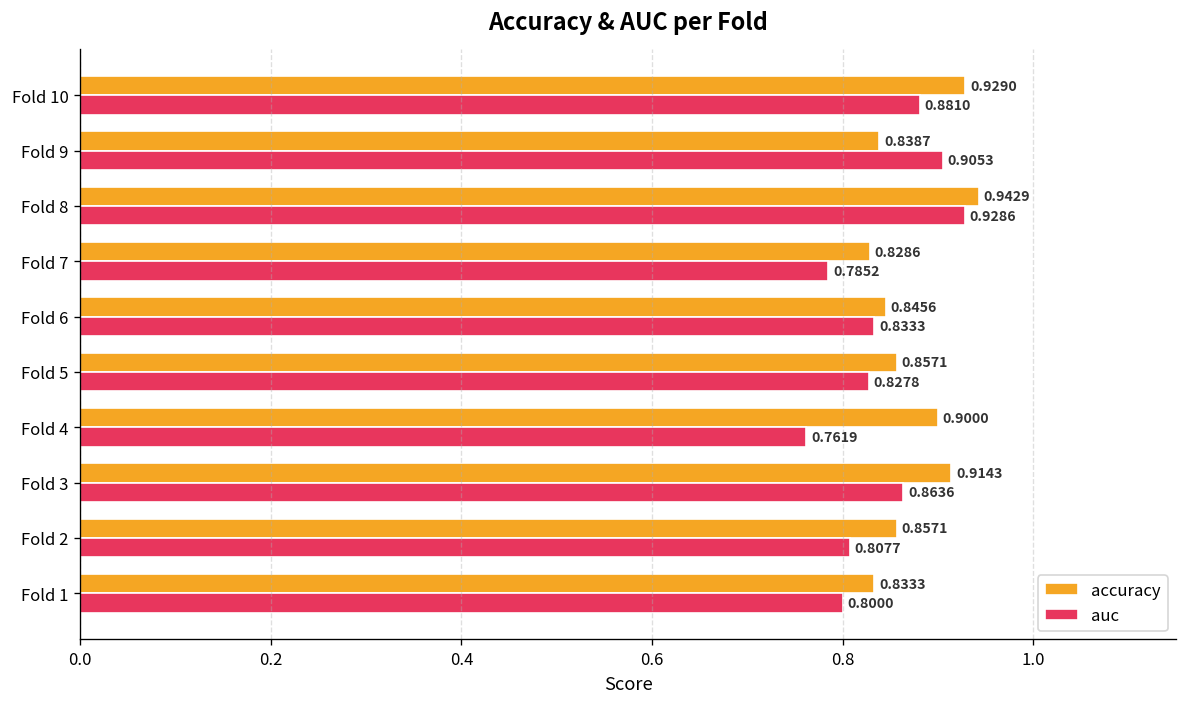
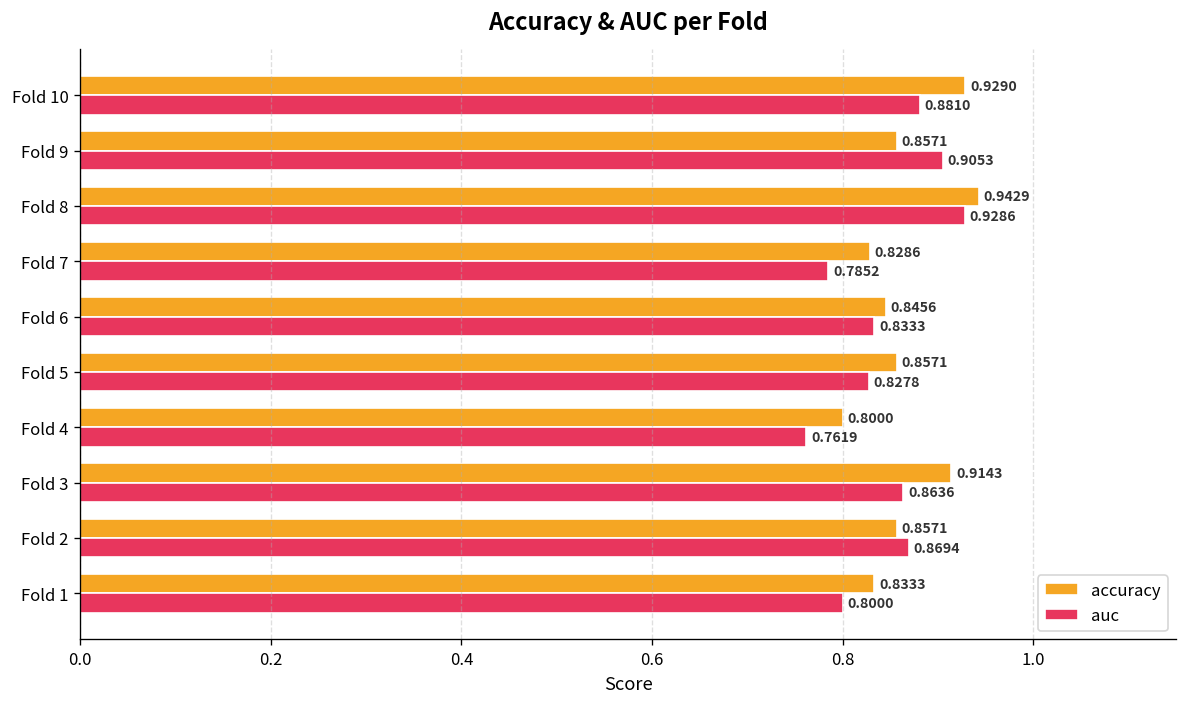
  {
    "accuracy": {
      "Fold 10": 0.9290,
-     "Fold 9": 0.8387,
+     "Fold 9": 0.8571,
      "Fold 8": 0.9429,
      "Fold 7": 0.8286,
      "Fold 6": 0.8456,
      "Fold 5": 0.8571,
-     "Fold 4": 0.9000,
+     "Fold 4": 0.8000,
      "Fold 3": 0.9143,
      "Fold 2": 0.8571,
      "Fold 1": 0.8333
    },
    "auc": {
      "Fold 10": 0.8810,
      "Fold 9": 0.9053,
      "Fold 8": 0.9286,
      "Fold 7": 0.7852,
      "Fold 6": 0.8333,
      "Fold 5": 0.8278,
      "Fold 4": 0.7619,
      "Fold 3": 0.8636,
-     "Fold 2": 0.8077,
+     "Fold 2": 0.8694,
      "Fold 1": 0.8000
    }
  }
